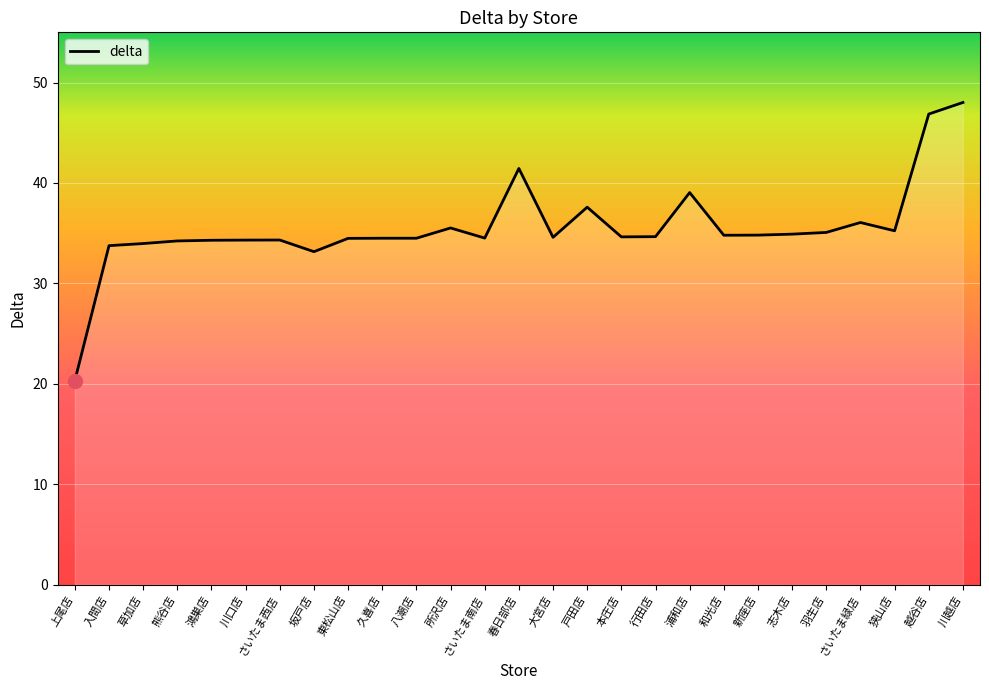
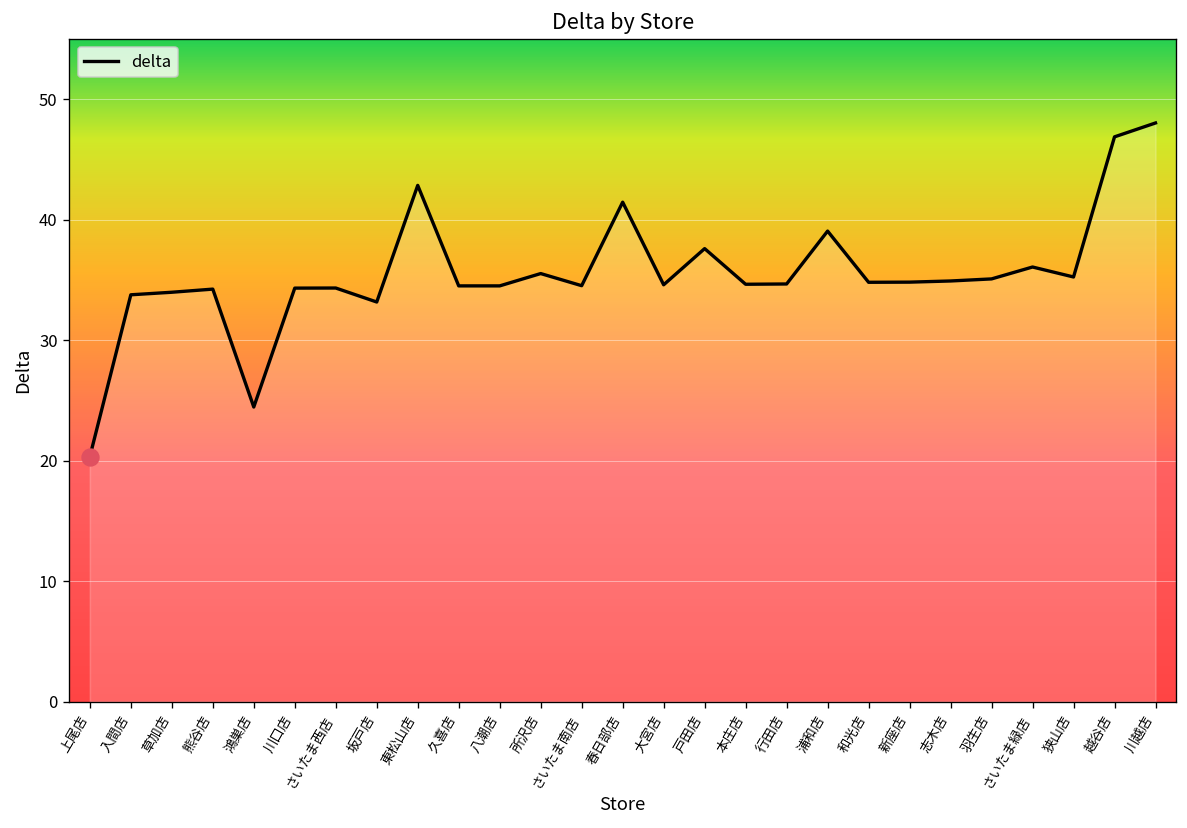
  {
    "delta": {
      "入間店": 33.8,
      "草加店": 34.0,
      "熊谷店": 34.2,
-     "鴻巣店": 34.3,
+     "鴻巣店": 24.4,
      "川口店": 34.3,
      "さいたま西店": 34.3,
      "坂戸店": 33.2,
-     "東松山店": 34.5,
+     "東松山店": 42.8,
      "久喜店": 34.5,
      "八潮店": 34.5,
      "所沢店": 35.5,
      "さいたま南店": 34.5,
      "春日部店": 41.4,
      "大宮店": 34.6,
      "戸田店": 37.6,
      "本庄店": 34.6,
      "行田店": 34.7,
      "浦和店": 39.0,
      "和光店": 34.8,
      "新座店": 34.8,
      "志木店": 34.9,
      "羽生店": 35.1,
      "さいたま緑店": 36.1,
      "狭山店": 35.2,
      "越谷店": 46.9,
      "川越店": 48.0
    }
  }
